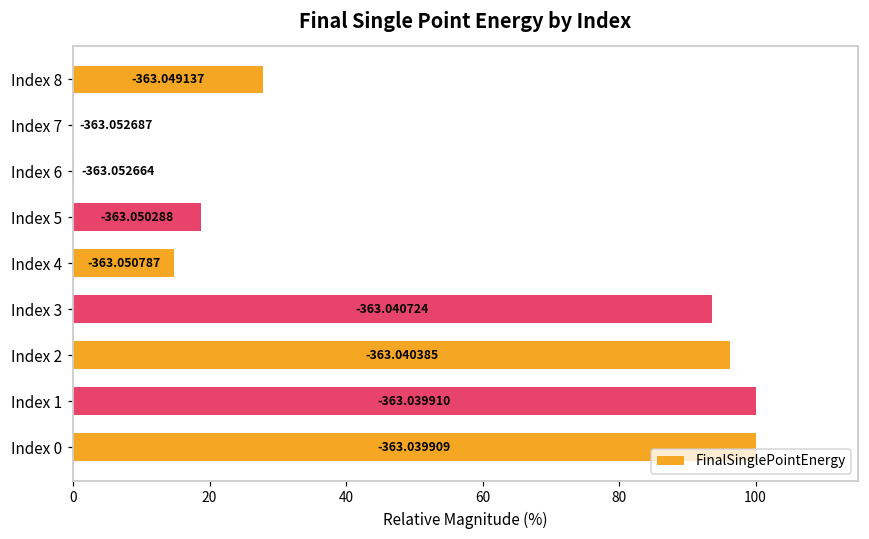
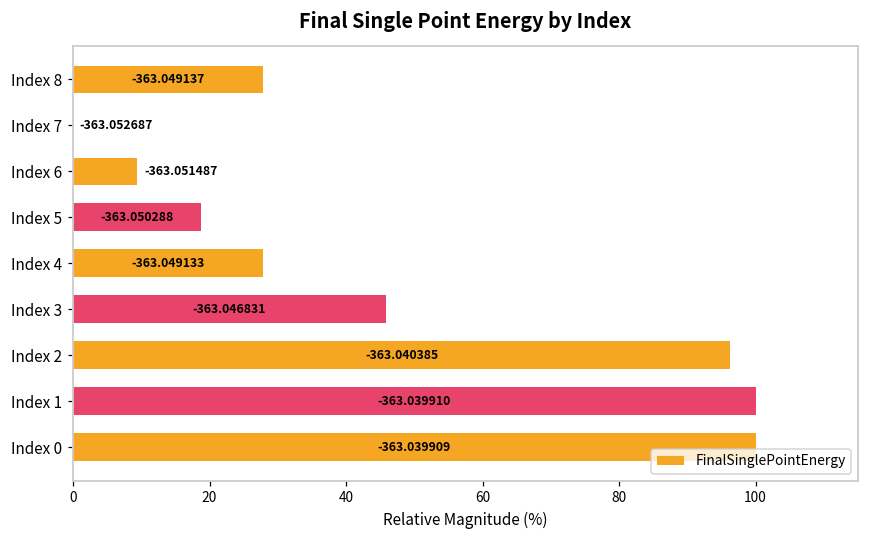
  {
-   "Index 6": -363.052664,
-   "Index 4": -363.050787,
-   "Index 3": -363.040724
+   "Index 6": -363.051487,
+   "Index 4": -363.049133,
+   "Index 3": -363.046831
  }
